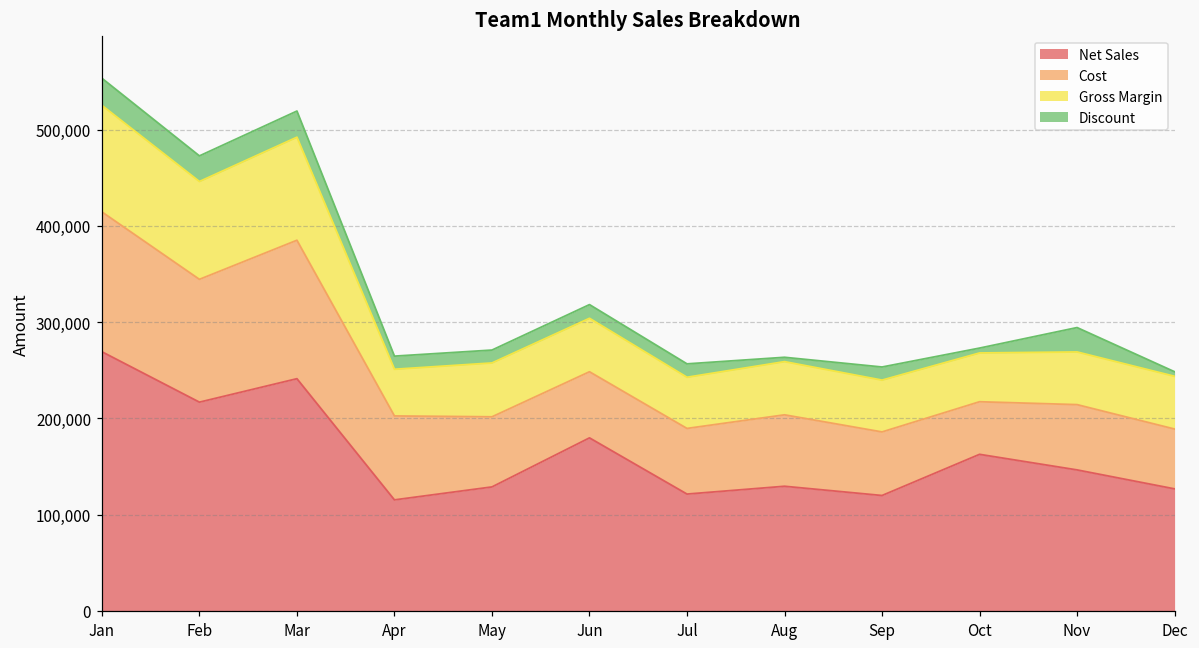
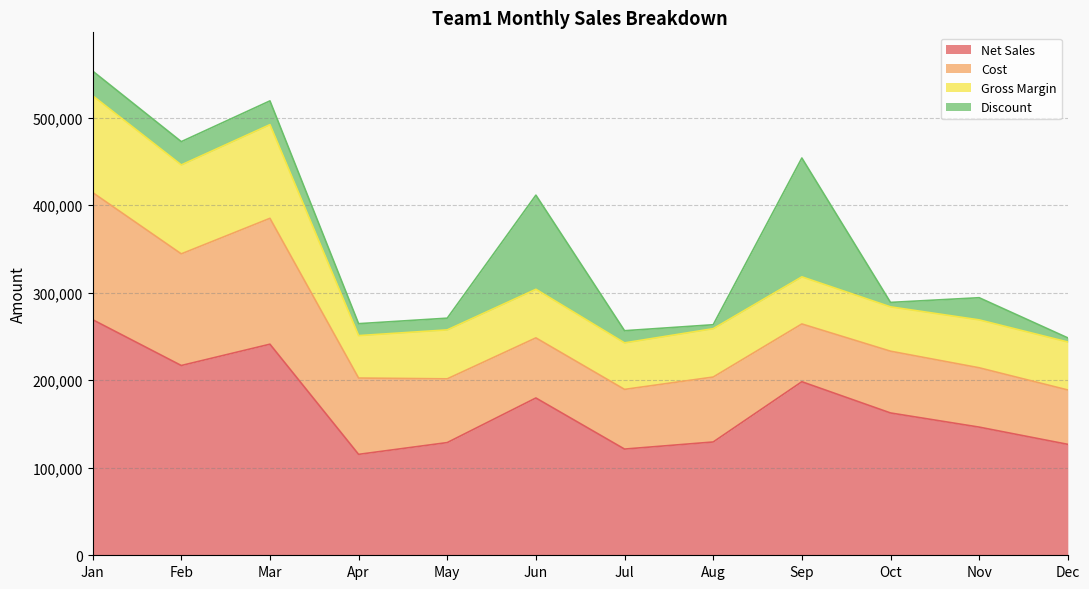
  {
    "Net Sales": {
      "Jan": "270,000",
      "Feb": "220,000",
      "Mar": "240,000",
      "Apr": "120,000",
      "May": "130,000",
      "Jun": "180,000",
      "Jul": "120,000",
      "Aug": "130,000",
-     "Sep": "120,000",
+     "Sep": "200,000",
      "Oct": "160,000",
      "Nov": "150,000",
      "Dec": "130,000"
    },
    "Cost": {
      "Jan": "150,000",
      "Feb": "130,000",
      "Mar": "140,000",
      "Apr": "90,000",
      "May": "70,000",
      "Jun": "70,000",
      "Jul": "70,000",
      "Aug": "70,000",
      "Sep": "70,000",
-     "Oct": "50,000",
+     "Oct": "70,000",
      "Nov": "70,000",
      "Dec": "60,000"
    },
    "Gross Margin": {
      "Jan": "110,000",
      "Feb": "100,000",
      "Mar": "110,000",
      "Apr": "50,000",
      "May": "60,000",
      "Jun": "60,000",
      "Jul": "50,000",
      "Aug": "60,000",
      "Sep": "50,000",
      "Oct": "50,000",
      "Nov": "50,000",
      "Dec": "50,000"
    },
    "Discount": {
      "Jan": "30,000",
      "Feb": "30,000",
      "Mar": "30,000",
      "Apr": "10,000",
      "May": "10,000",
-     "Jun": "10,000",
+     "Jun": "110,000",
      "Jul": "10,000",
      "Aug": "0",
-     "Sep": "10,000",
+     "Sep": "140,000",
      "Oct": "10,000",
      "Nov": "30,000",
      "Dec": "0"
    }
  }
